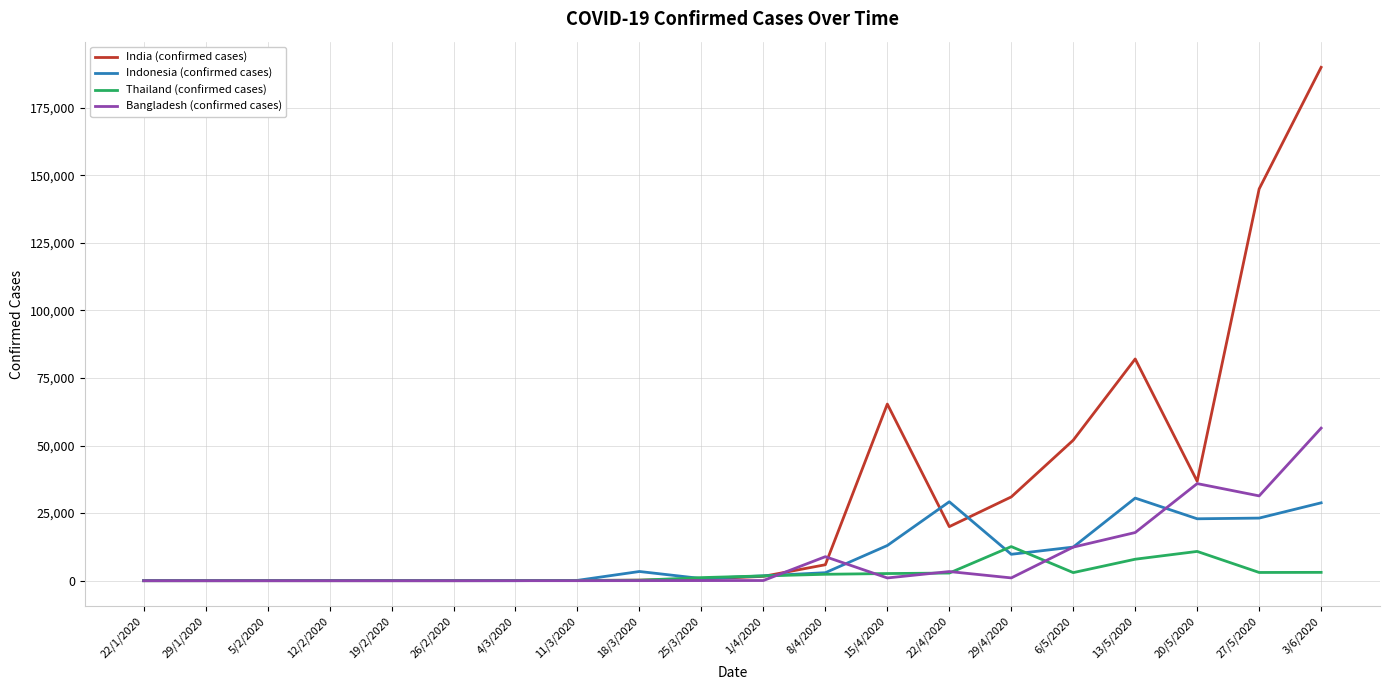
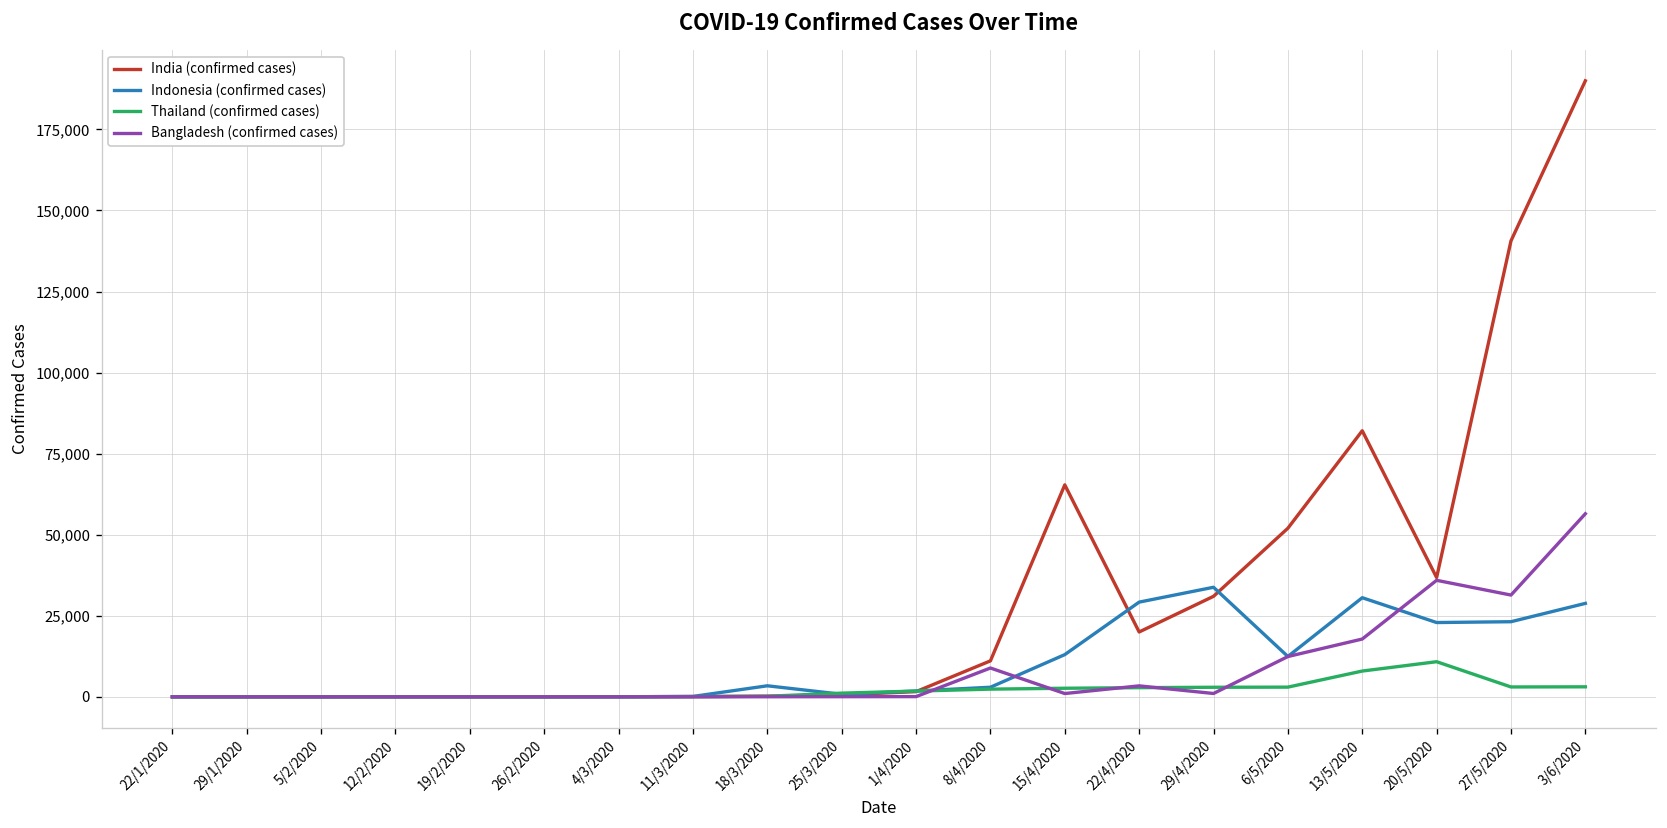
  {
    "India (confirmed cases)": {
-     "8/4/2020": "6,000",
+     "8/4/2020": "11,000",
      "15/4/2020": "65,000",
      "22/4/2020": "20,000",
      "29/4/2020": "31,000",
      "6/5/2020": "52,000",
      "13/5/2020": "82,000",
-     "27/5/2020": "145,000",
+     "27/5/2020": "141,000",
      "3/6/2020": "190,000"
    },
    "Indonesia (confirmed cases)": {
      "18/3/2020": "3,000",
      "15/4/2020": "13,000",
      "22/4/2020": "29,000",
-     "29/4/2020": "10,000",
+     "29/4/2020": "34,000",
      "13/5/2020": "31,000",
      "20/5/2020": "23,000",
      "27/5/2020": "23,000",
      "3/6/2020": "29,000"
    },
    "Thailand (confirmed cases)": {
      "15/4/2020": "3,000",
-     "29/4/2020": "13,000",
+     "29/4/2020": "3,000",
      "6/5/2020": "3,000",
      "13/5/2020": "8,000",
      "20/5/2020": "11,000",
      "27/5/2020": "3,000",
      "3/6/2020": "3,000"
    },
    "Bangladesh (confirmed cases)": {
      "1/4/2020": "0",
      "8/4/2020": "9,000",
      "15/4/2020": "1,000",
      "29/4/2020": "1,000",
      "13/5/2020": "18,000",
      "27/5/2020": "31,000",
      "3/6/2020": "56,000"
    }
  }
